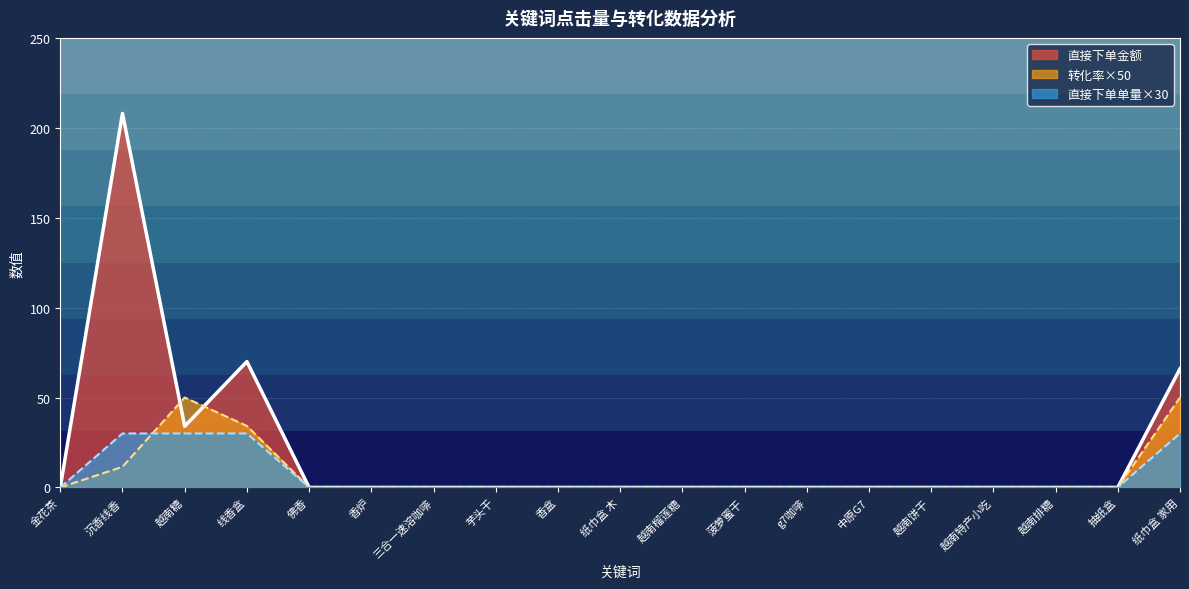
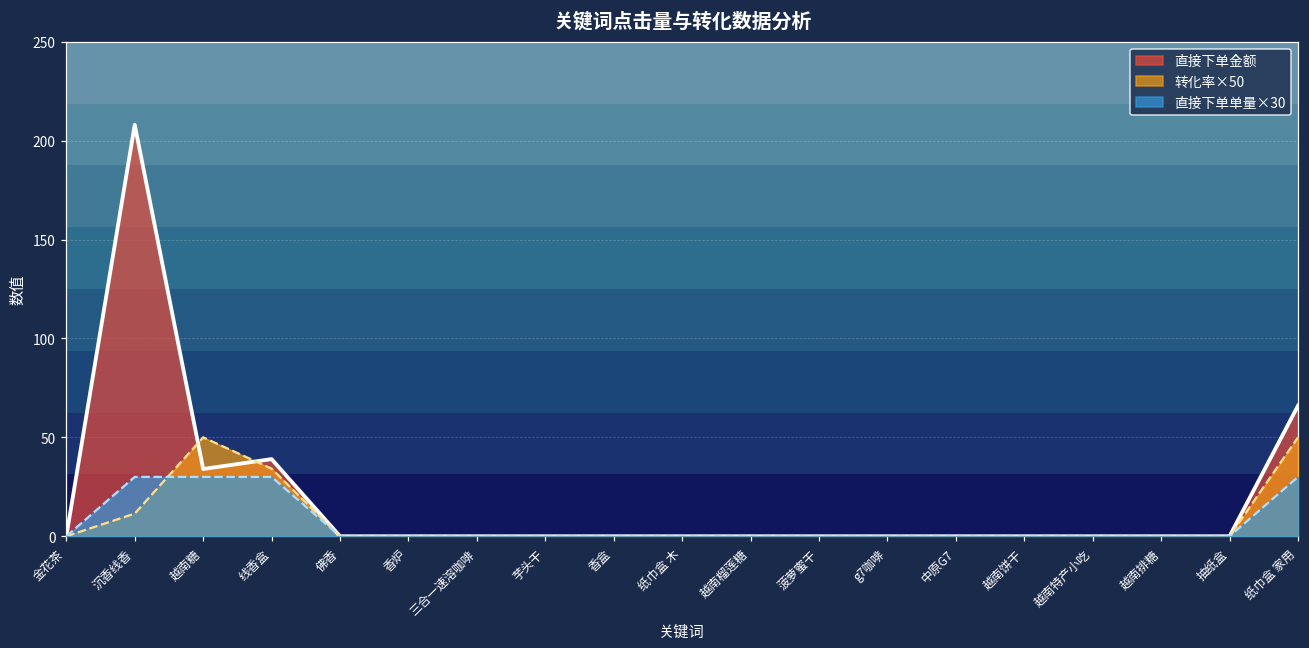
  {
    "直接下单金额": {
      "沉香线香": 208,
      "越南糖": 34,
-     "线香盒": 70,
+     "线香盒": 39,
      "纸巾盒 家用": 66
    },
    "转化率×50": {
      "沉香线香": 11,
      "越南糖": 50,
      "线香盒": 34,
      "纸巾盒 家用": 50
    },
    "直接下单单量×30": {
      "沉香线香": 30,
      "越南糖": 30,
      "线香盒": 30,
      "纸巾盒 家用": 30
    }
  }
